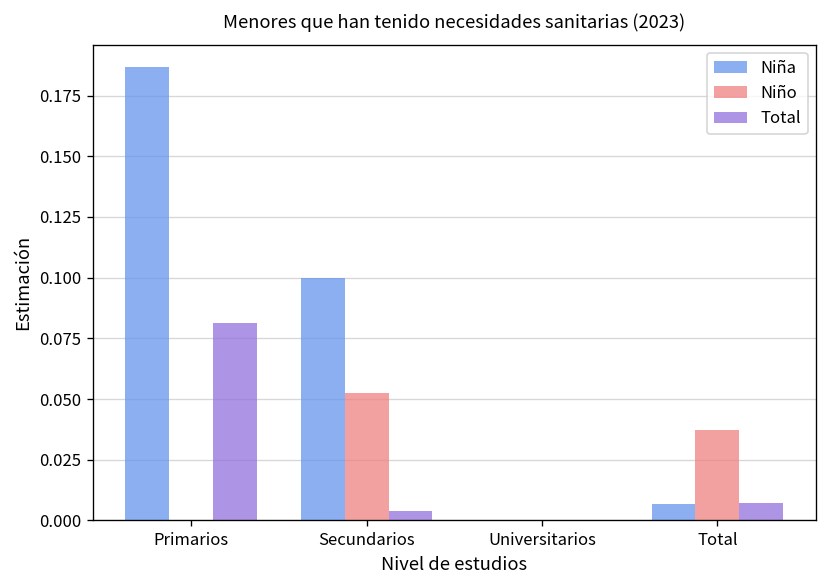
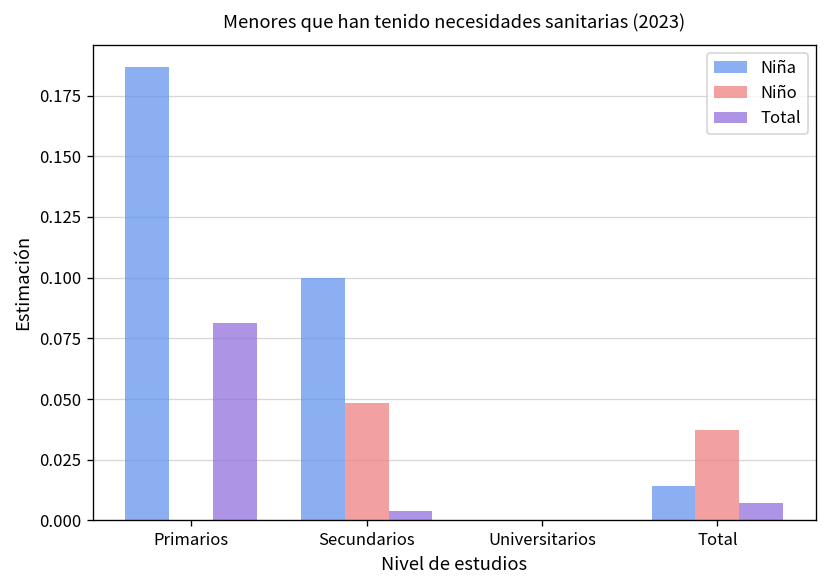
  {
    "Niña": {
      "Primarios": 0.187,
      "Secundarios": 0.100,
      "Universitarios": 0.000,
-     "Total": 0.007
+     "Total": 0.014
    },
    "Niño": {
      "Primarios": 0.000,
-     "Secundarios": 0.053,
+     "Secundarios": 0.048,
      "Universitarios": 0.000,
      "Total": 0.037
    },
    "Total": {
      "Primarios": 0.081,
      "Secundarios": 0.004,
      "Universitarios": 0.000,
      "Total": 0.007
    }
  }
